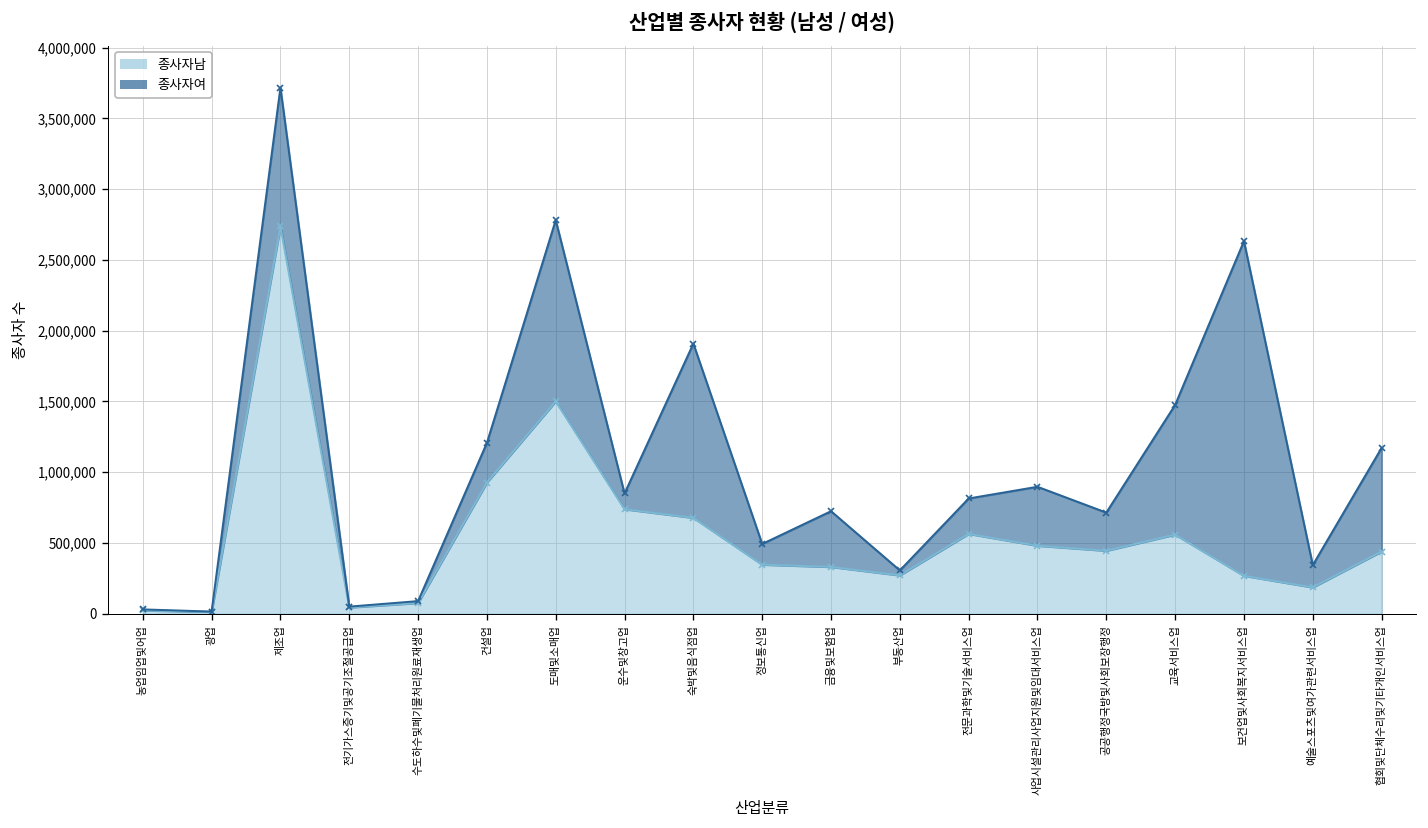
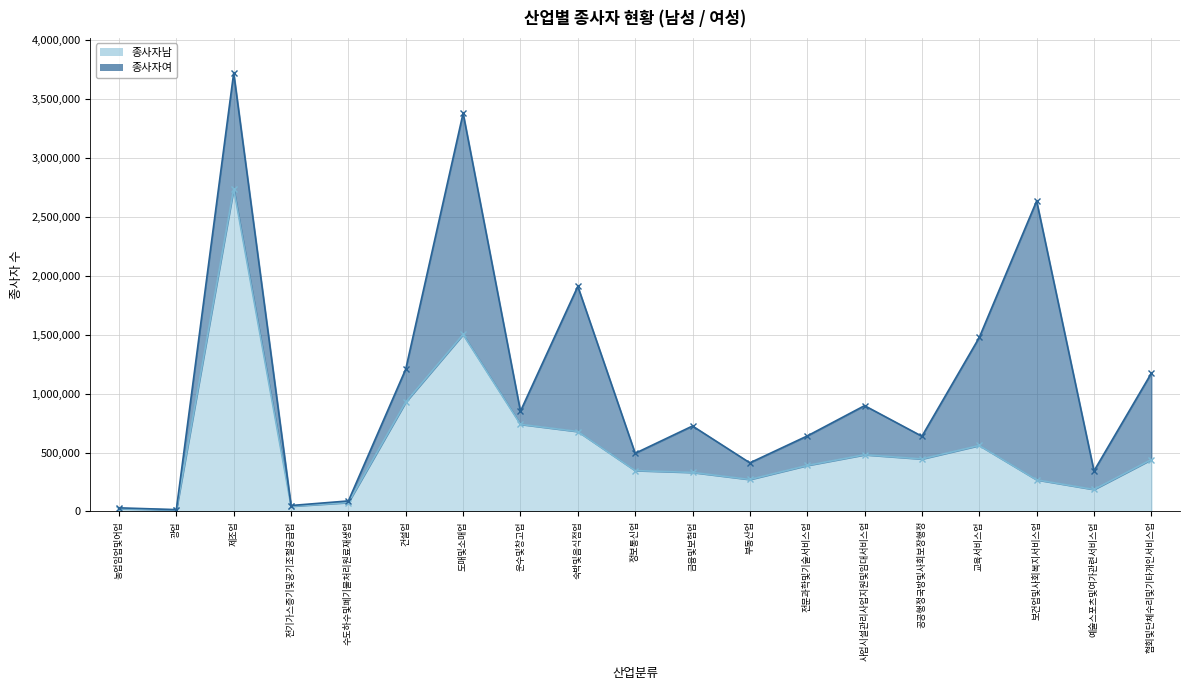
  {
    "종사자남": {
      "제조업": "2,740,000",
      "건설업": "930,000",
      "도매및소매업": "1,500,000",
      "운수및창고업": "740,000",
      "숙박및음식점업": "680,000",
      "정보통신업": "350,000",
      "금융및보험업": "330,000",
      "부동산업": "270,000",
-     "전문과학및기술서비스업": "560,000",
+     "전문과학및기술서비스업": "390,000",
      "사업시설관리사업지원및임대서비스업": "480,000",
      "공공행정국방및사회보장행정": "450,000",
      "교육서비스업": "560,000",
      "보건업및사회복지서비스업": "270,000",
      "예술스포츠및여가관련서비스업": "190,000",
      "협회및단체수리및기타개인서비스업": "440,000"
    },
    "종사자여": {
      "제조업": "980,000",
      "건설업": "280,000",
-     "도매및소매업": "1,280,000",
+     "도매및소매업": "1,880,000",
      "운수및창고업": "110,000",
      "숙박및음식점업": "1,230,000",
      "정보통신업": "150,000",
      "금융및보험업": "390,000",
-     "부동산업": "40,000",
+     "부동산업": "140,000",
      "전문과학및기술서비스업": "250,000",
      "사업시설관리사업지원및임대서비스업": "420,000",
-     "공공행정국방및사회보장행정": "270,000",
+     "공공행정국방및사회보장행정": "190,000",
      "교육서비스업": "920,000",
      "보건업및사회복지서비스업": "2,360,000",
      "예술스포츠및여가관련서비스업": "160,000",
      "협회및단체수리및기타개인서비스업": "730,000"
    }
  }
